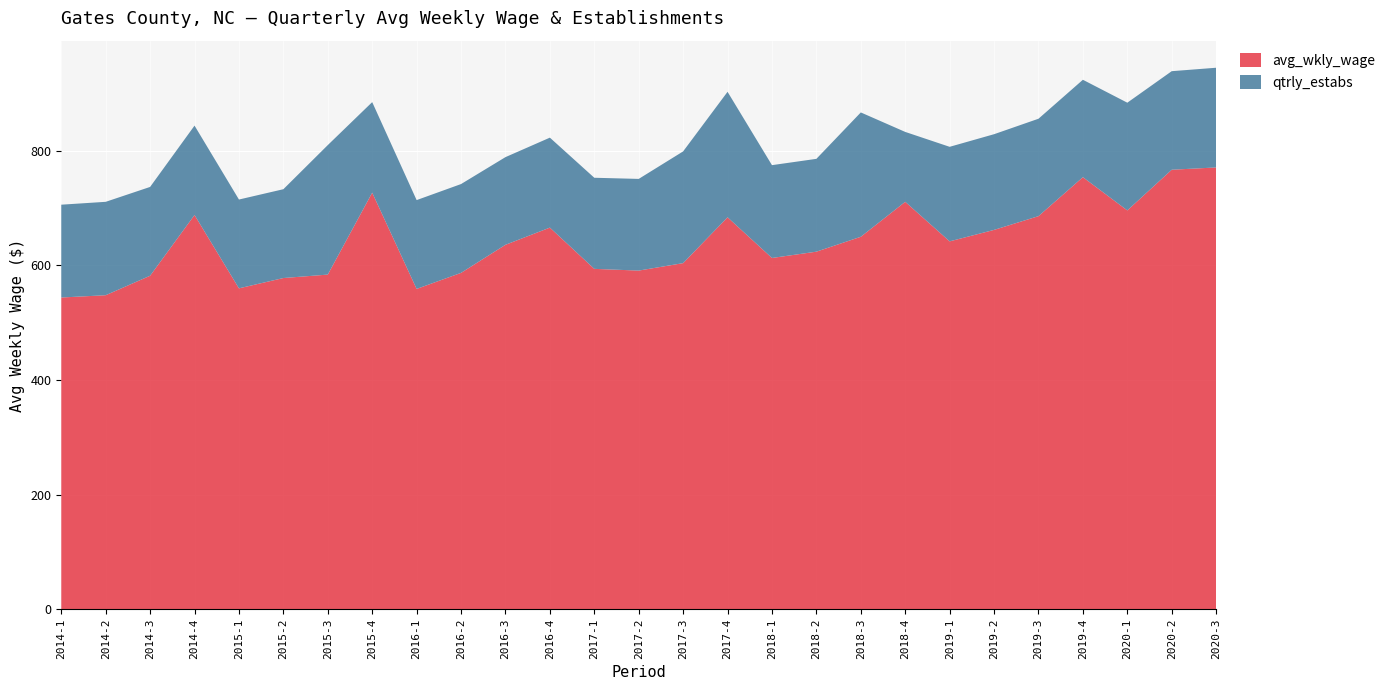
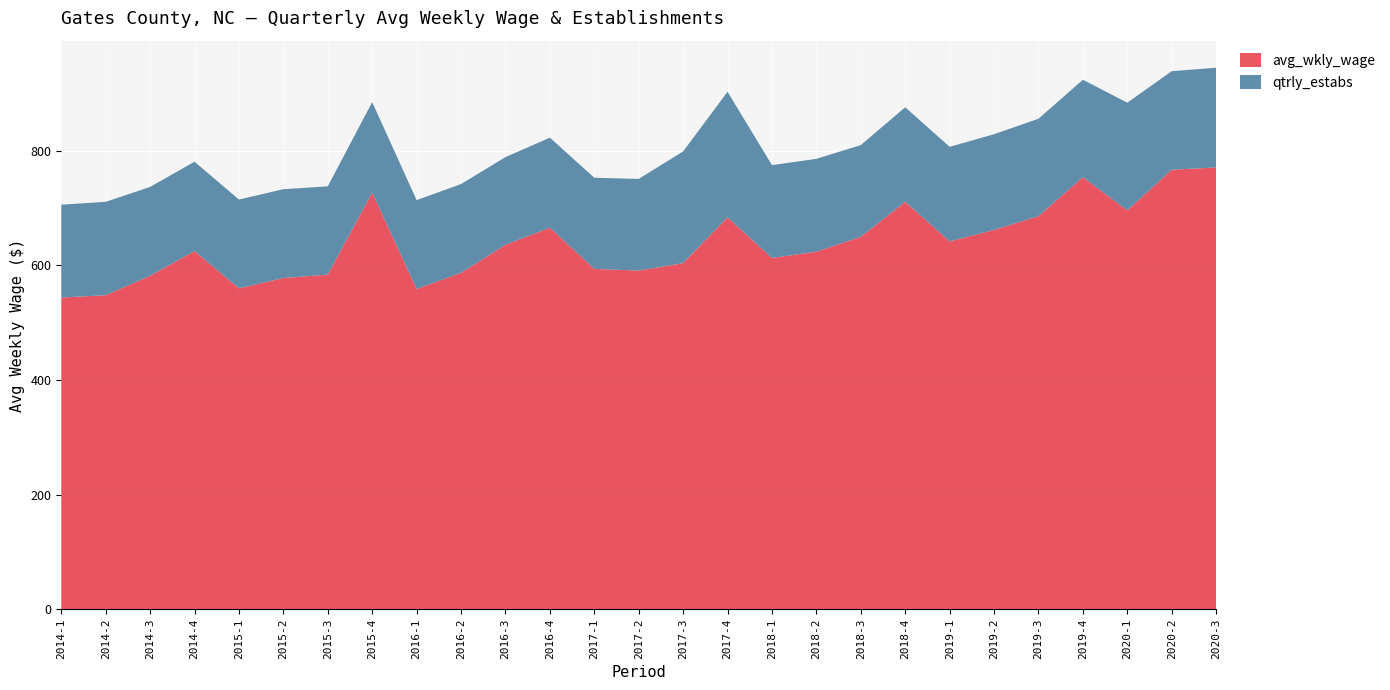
  {
    "avg_wkly_wage": {
      "2014-1": 540,
      "2014-2": 550,
      "2014-3": 580,
-     "2014-4": 690,
+     "2014-4": 630,
      "2015-1": 560,
      "2015-2": 580,
      "2015-3": 580,
      "2015-4": 730,
      "2016-1": 560,
      "2016-2": 590,
      "2016-3": 640,
      "2016-4": 670,
      "2017-1": 590,
      "2017-2": 590,
      "2017-3": 600,
      "2017-4": 680,
      "2018-1": 610,
      "2018-2": 620,
      "2018-3": 650,
      "2018-4": 710,
      "2019-1": 640,
      "2019-2": 660,
      "2019-3": 690,
      "2019-4": 750,
      "2020-1": 700,
      "2020-2": 770,
      "2020-3": 770
    },
    "qtrly_estabs": {
      "2014-1": 160,
      "2014-2": 160,
      "2014-3": 160,
      "2014-4": 160,
      "2015-1": 160,
      "2015-2": 160,
-     "2015-3": 230,
+     "2015-3": 150,
      "2015-4": 160,
      "2016-1": 160,
      "2016-2": 160,
      "2016-3": 150,
      "2016-4": 160,
      "2017-1": 160,
      "2017-2": 160,
      "2017-3": 200,
      "2017-4": 220,
      "2018-1": 160,
      "2018-2": 160,
-     "2018-3": 220,
-     "2018-4": 120,
+     "2018-3": 160,
+     "2018-4": 170,
      "2019-1": 170,
      "2019-2": 170,
      "2019-3": 170,
      "2019-4": 170,
      "2020-1": 190,
      "2020-2": 170,
      "2020-3": 170
    }
  }
